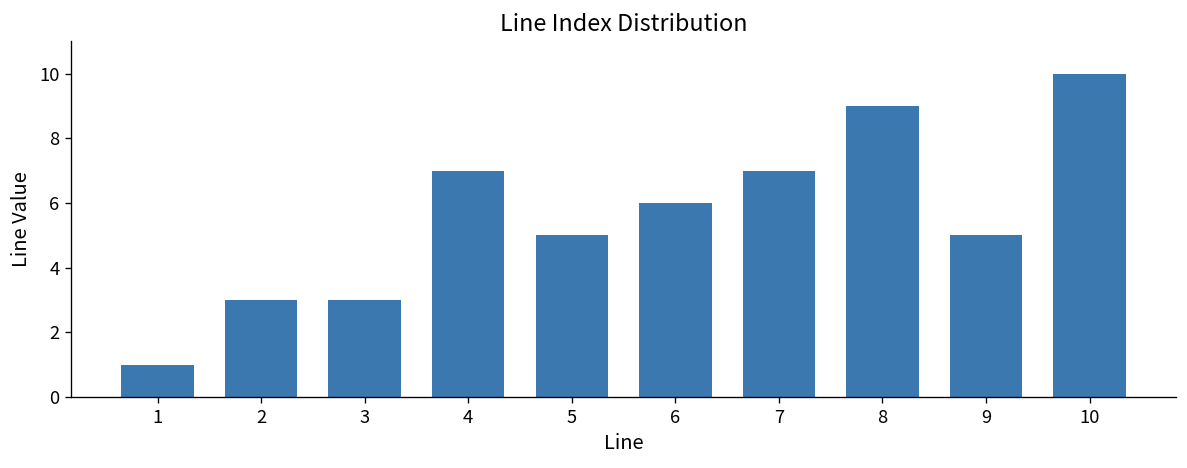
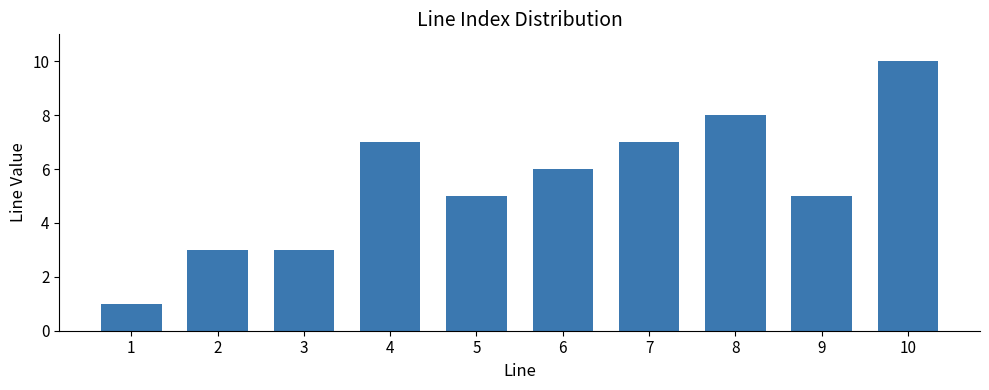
  {
    "1": 1,
    "2": 3,
    "3": 3,
    "4": 7,
    "5": 5,
    "6": 6,
    "7": 7,
-   "8": 9,
+   "8": 8,
    "9": 5,
    "10": 10
  }
